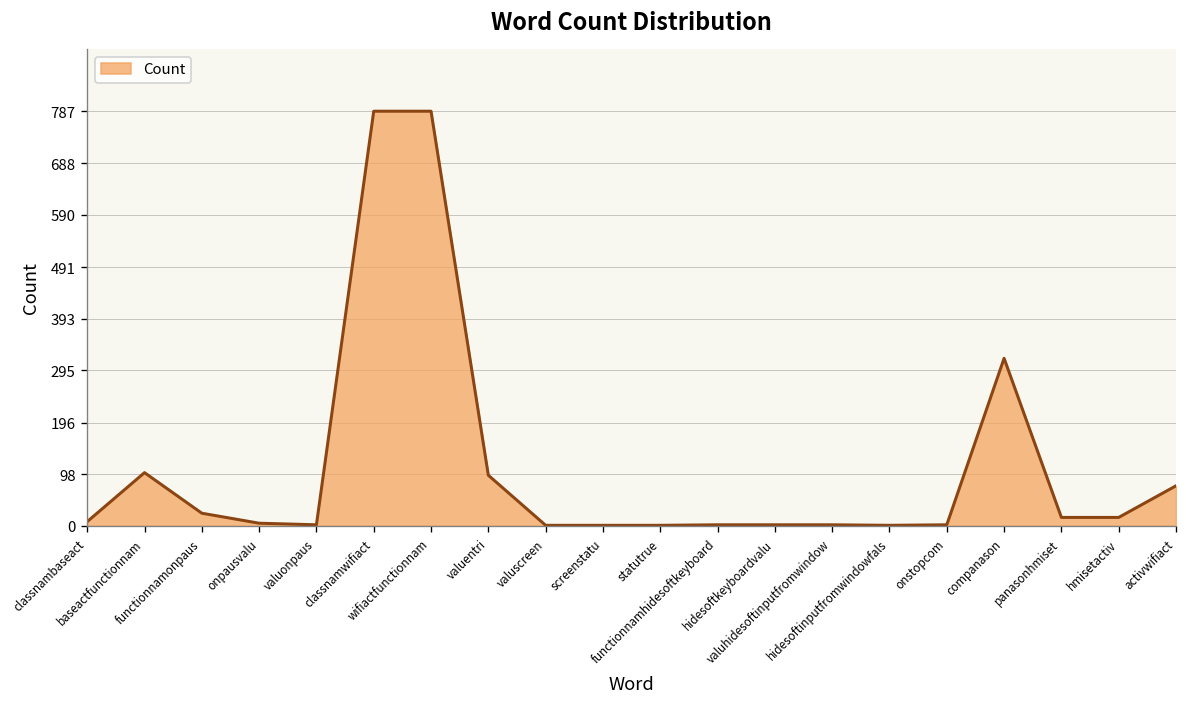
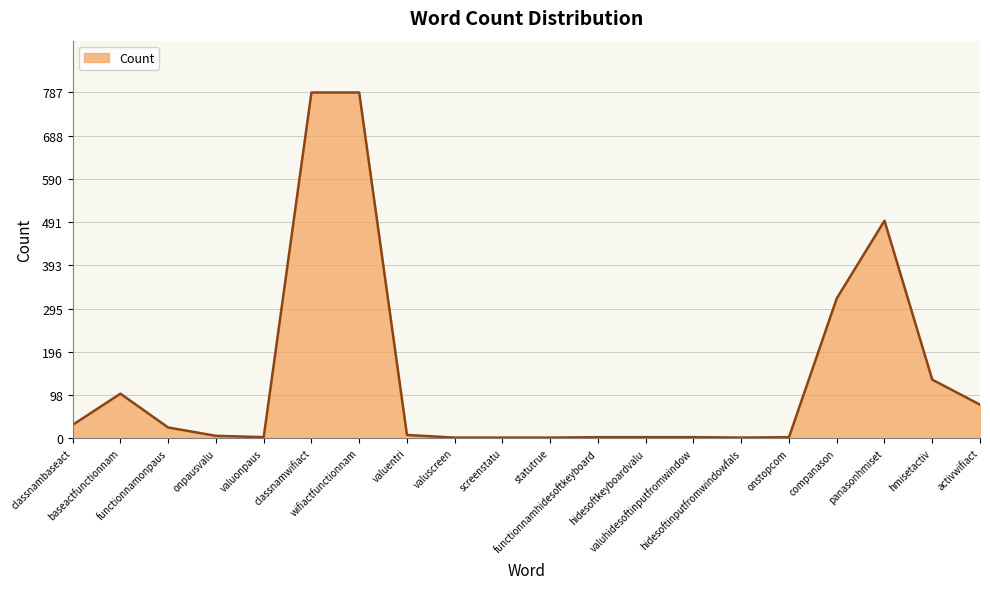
  {
-   "classnambaseact": 10,
+   "classnambaseact": 30,
    "baseactfunctionnam": 100,
    "functionnamonpaus": 20,
    "onpausvalu": 10,
    "valuonpaus": 0,
    "classnamwifiact": 790,
    "wifiactfunctionnam": 790,
-   "valuentri": 100,
+   "valuentri": 10,
    "valuscreen": 0,
    "screenstatu": 0,
    "statutrue": 0,
    "functionnamhidesoftkeyboard": 0,
    "hidesoftkeyboardvalu": 0,
    "valuhidesoftinputfromwindow": 0,
    "hidesoftinputfromwindowfals": 0,
    "onstopcom": 0,
    "companason": 320,
-   "panasonhmiset": 20,
-   "hmisetactiv": 20,
+   "panasonhmiset": 500,
+   "hmisetactiv": 130,
    "activwifiact": 80
  }
